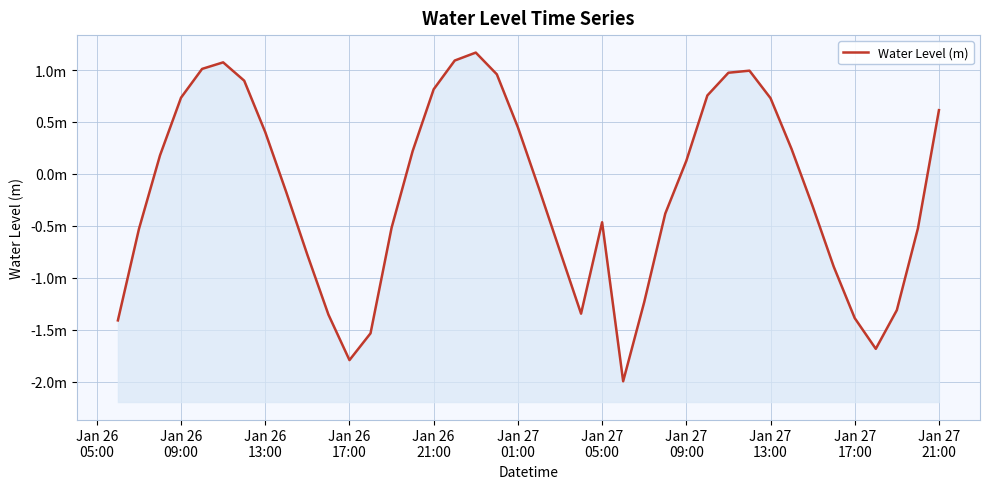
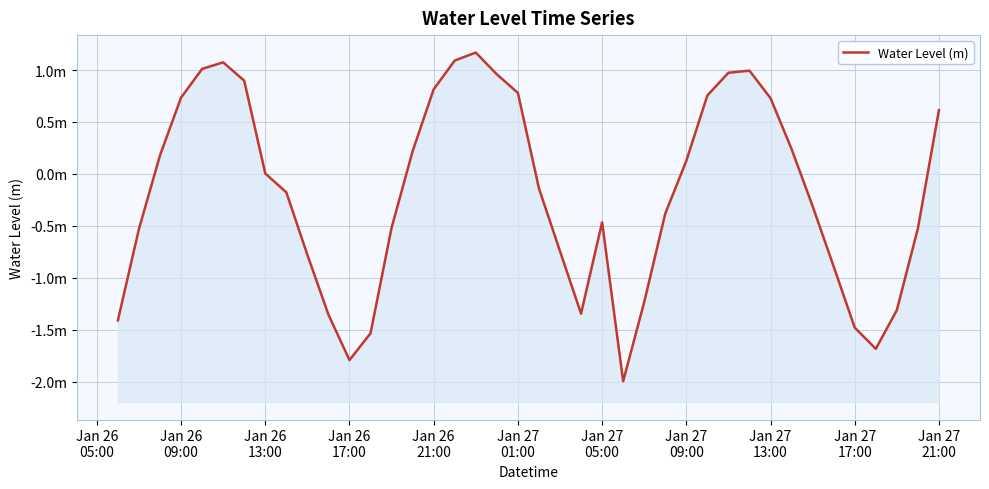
  {
    "Jan 26 09:00": "0.73m",
-   "Jan 26 13:00": "0.40m",
+   "Jan 26 13:00": "0.00m",
    "Jan 26 17:00": "-1.79m",
    "Jan 26 21:00": "0.81m",
-   "Jan 27 01:00": "0.45m",
+   "Jan 27 01:00": "0.78m",
    "Jan 27 05:00": "-0.47m",
    "Jan 27 09:00": "0.13m",
    "Jan 27 13:00": "0.73m",
-   "Jan 27 17:00": "-1.39m",
+   "Jan 27 17:00": "-1.48m",
    "Jan 27 21:00": "0.61m"
  }
